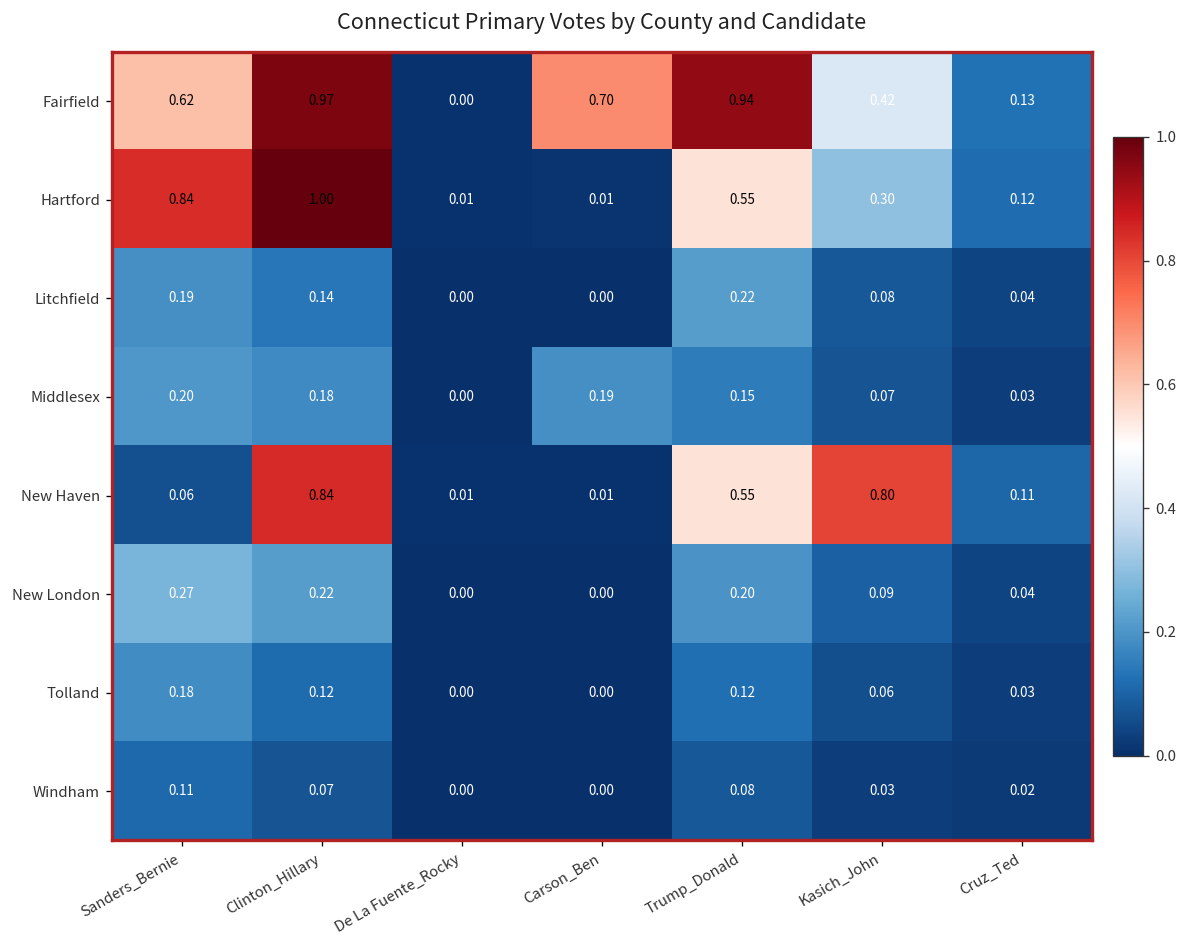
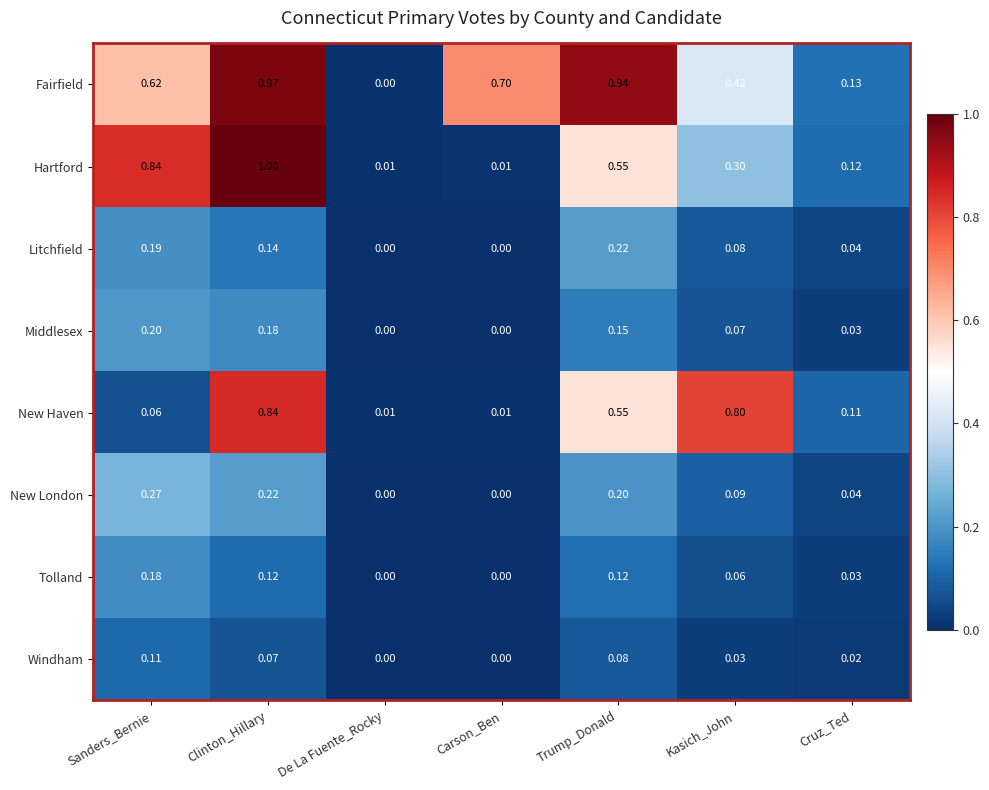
  {
    "Fairfield": {
      "Sanders_Bernie": 0.62,
      "Clinton_Hillary": 0.97,
      "De La Fuente_Rocky": 0.00,
      "Carson_Ben": 0.70,
      "Trump_Donald": 0.94,
      "Cruz_Ted": 0.13
    },
    "Hartford": {
      "Sanders_Bernie": 0.84,
      "Clinton_Hillary": 1.00,
      "De La Fuente_Rocky": 0.01,
      "Carson_Ben": 0.01,
      "Trump_Donald": 0.55,
      "Kasich_John": 0.30,
      "Cruz_Ted": 0.12
    },
    "Litchfield": {
      "Sanders_Bernie": 0.19,
      "Clinton_Hillary": 0.14,
      "De La Fuente_Rocky": 0.00,
      "Carson_Ben": 0.00,
      "Trump_Donald": 0.22,
      "Kasich_John": 0.08,
      "Cruz_Ted": 0.04
    },
    "Middlesex": {
      "Sanders_Bernie": 0.20,
      "Clinton_Hillary": 0.18,
      "De La Fuente_Rocky": 0.00,
-     "Carson_Ben": 0.19,
+     "Carson_Ben": 0.00,
      "Trump_Donald": 0.15,
      "Kasich_John": 0.07,
      "Cruz_Ted": 0.03
    },
    "New Haven": {
      "Sanders_Bernie": 0.06,
      "Clinton_Hillary": 0.84,
      "De La Fuente_Rocky": 0.01,
      "Carson_Ben": 0.01,
      "Trump_Donald": 0.55,
      "Kasich_John": 0.80,
      "Cruz_Ted": 0.11
    },
    "New London": {
      "Sanders_Bernie": 0.27,
      "Clinton_Hillary": 0.22,
      "De La Fuente_Rocky": 0.00,
      "Carson_Ben": 0.00,
      "Trump_Donald": 0.20,
      "Kasich_John": 0.09,
      "Cruz_Ted": 0.04
    },
    "Tolland": {
      "Sanders_Bernie": 0.18,
      "Clinton_Hillary": 0.12,
      "De La Fuente_Rocky": 0.00,
      "Carson_Ben": 0.00,
      "Trump_Donald": 0.12,
      "Kasich_John": 0.06,
      "Cruz_Ted": 0.03
    },
    "Windham": {
      "Sanders_Bernie": 0.11,
      "Clinton_Hillary": 0.07,
      "De La Fuente_Rocky": 0.00,
      "Carson_Ben": 0.00,
      "Trump_Donald": 0.08,
      "Kasich_John": 0.03,
      "Cruz_Ted": 0.02
    }
  }
